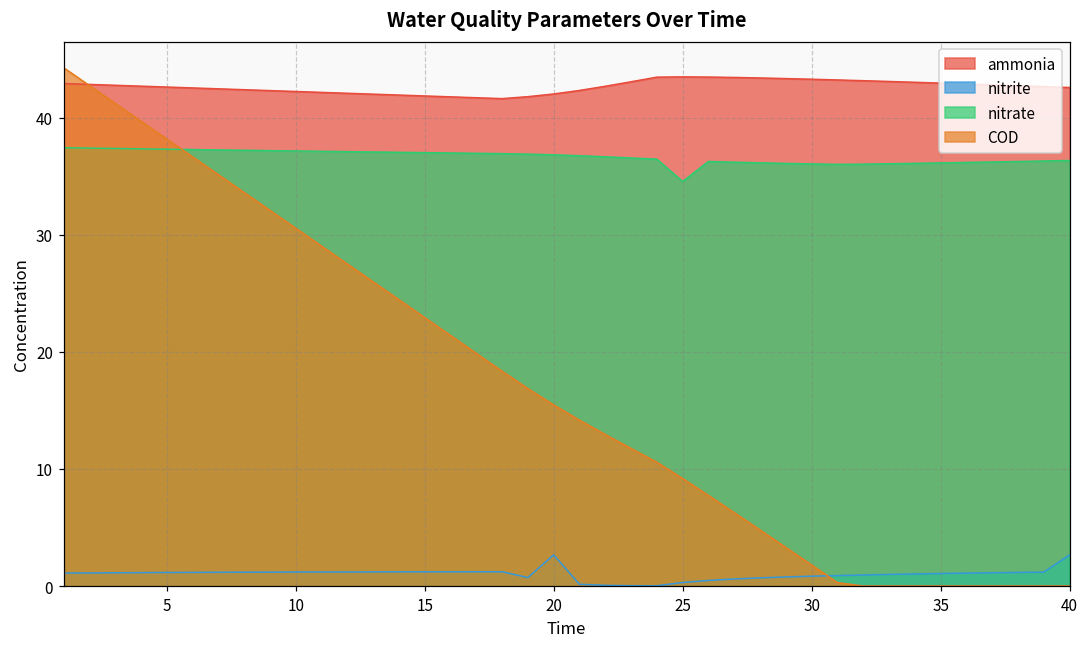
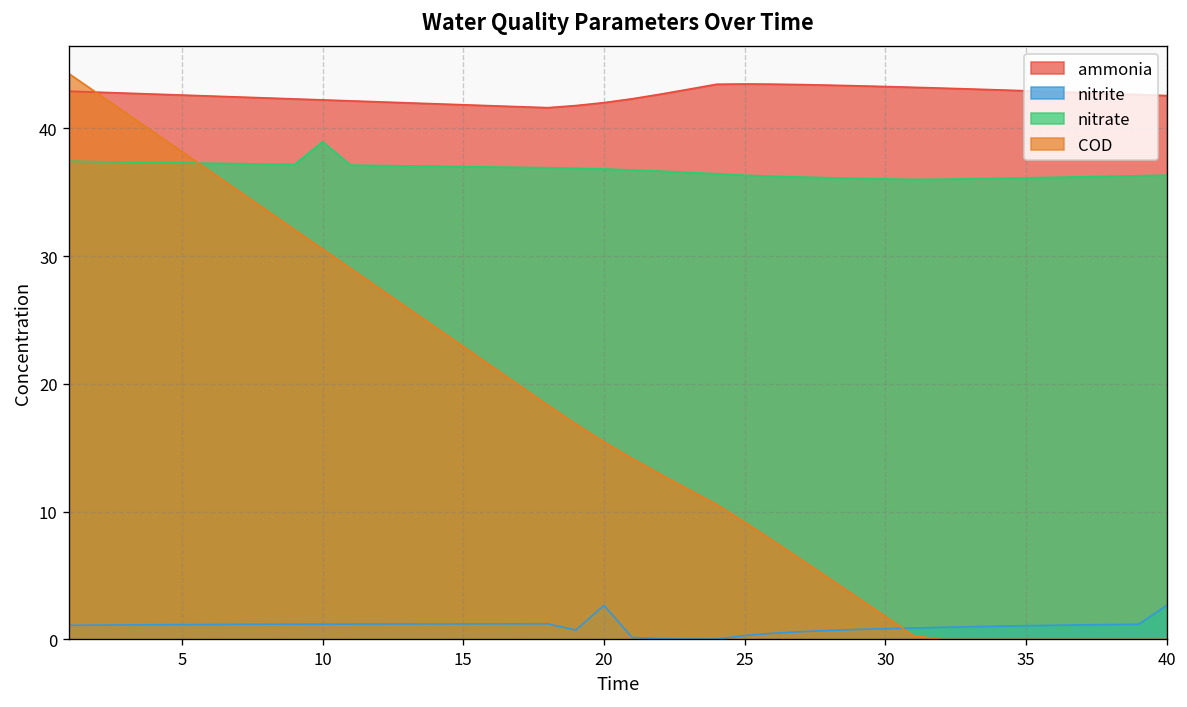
  {
    "nitrite": {
      "5": 1.2,
      "10": 1.2,
      "15": 1.2,
      "20": 2.7,
      "25": 0.3,
      "30": 0.8,
      "35": 1.1,
      "40": 2.7
    },
    "nitrate": {
      "5": 37.3,
-     "10": 37.2,
+     "10": 39.0,
      "15": 37.0,
      "20": 36.8,
-     "25": 34.6,
+     "25": 36.3,
      "30": 36.1,
      "35": 36.1,
      "40": 36.3
    }
  }
